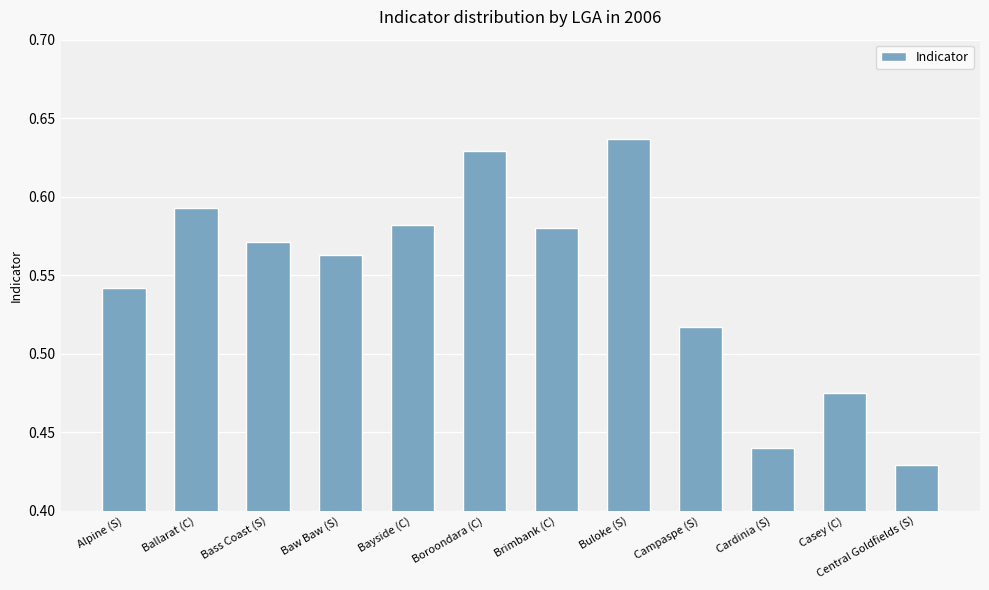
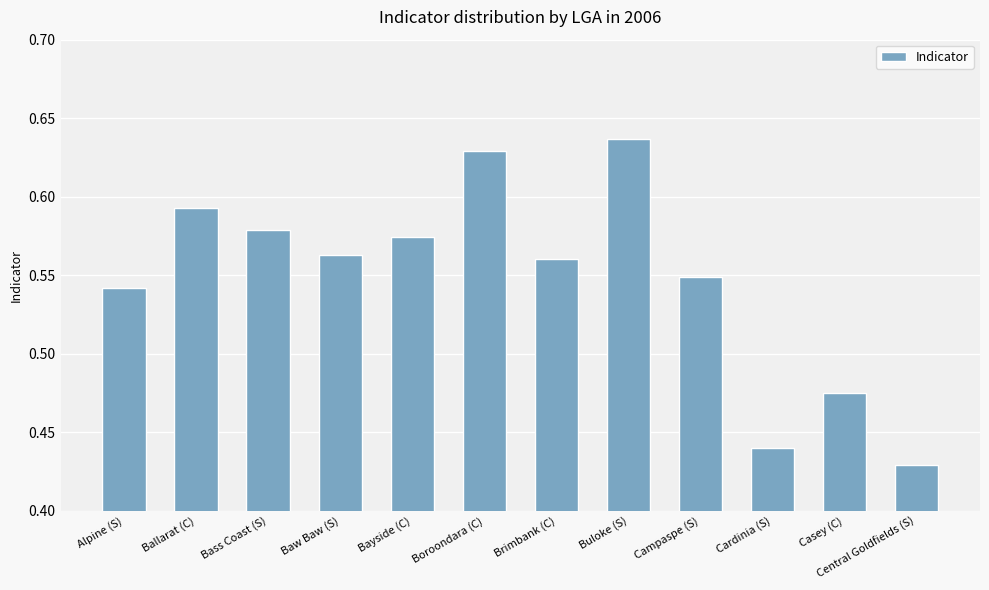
  {
    "Alpine (S)": 0.542,
    "Ballarat (C)": 0.593,
-   "Bass Coast (S)": 0.571,
+   "Bass Coast (S)": 0.579,
    "Baw Baw (S)": 0.563,
-   "Bayside (C)": 0.582,
+   "Bayside (C)": 0.574,
    "Boroondara (C)": 0.629,
-   "Brimbank (C)": 0.58,
+   "Brimbank (C)": 0.56,
    "Buloke (S)": 0.637,
-   "Campaspe (S)": 0.517,
+   "Campaspe (S)": 0.549,
    "Cardinia (S)": 0.440,
    "Casey (C)": 0.475,
    "Central Goldfields (S)": 0.429
  }
